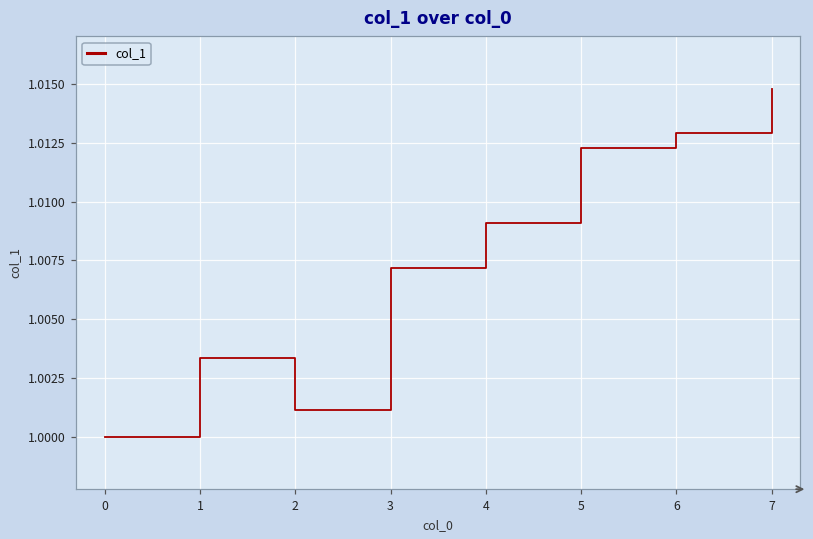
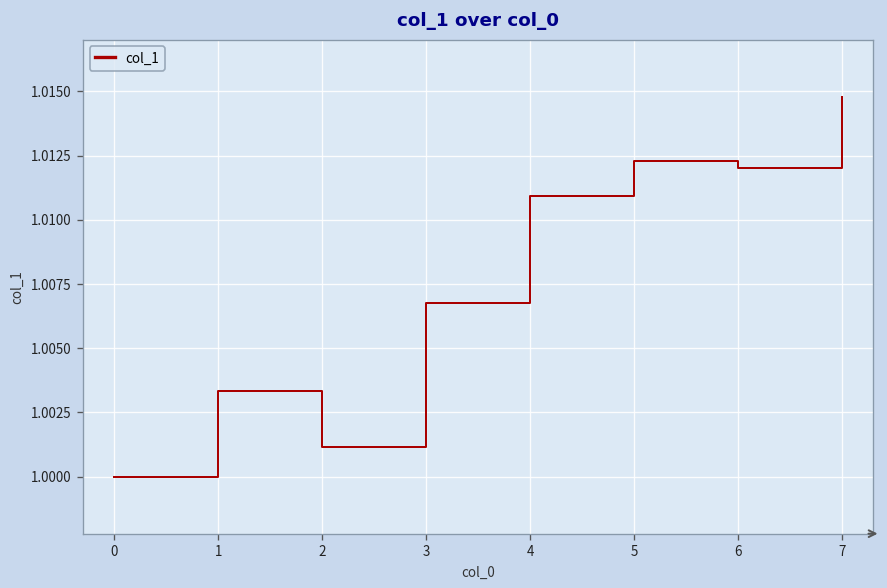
  {
    "0": 1.0000,
    "1": 1.0033,
    "2": 1.0011,
-   "3": 1.0072,
-   "4": 1.0091,
+   "3": 1.0068,
+   "4": 1.0109,
    "5": 1.0123,
-   "6": 1.0129,
+   "6": 1.0120,
    "7": 1.0148
  }
